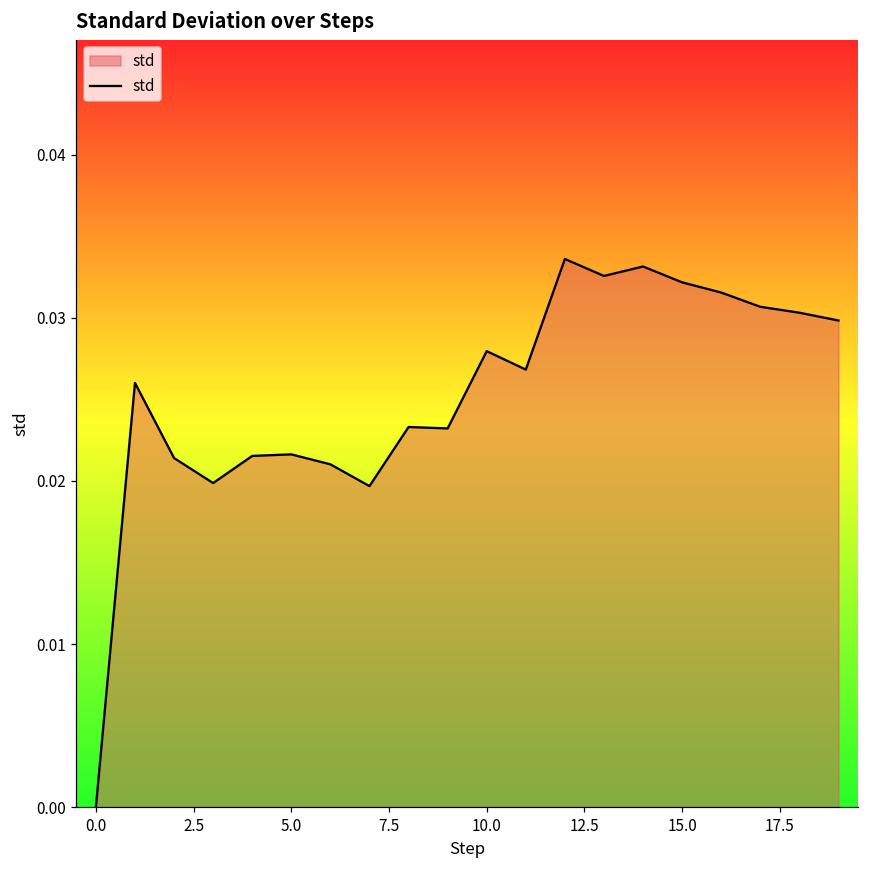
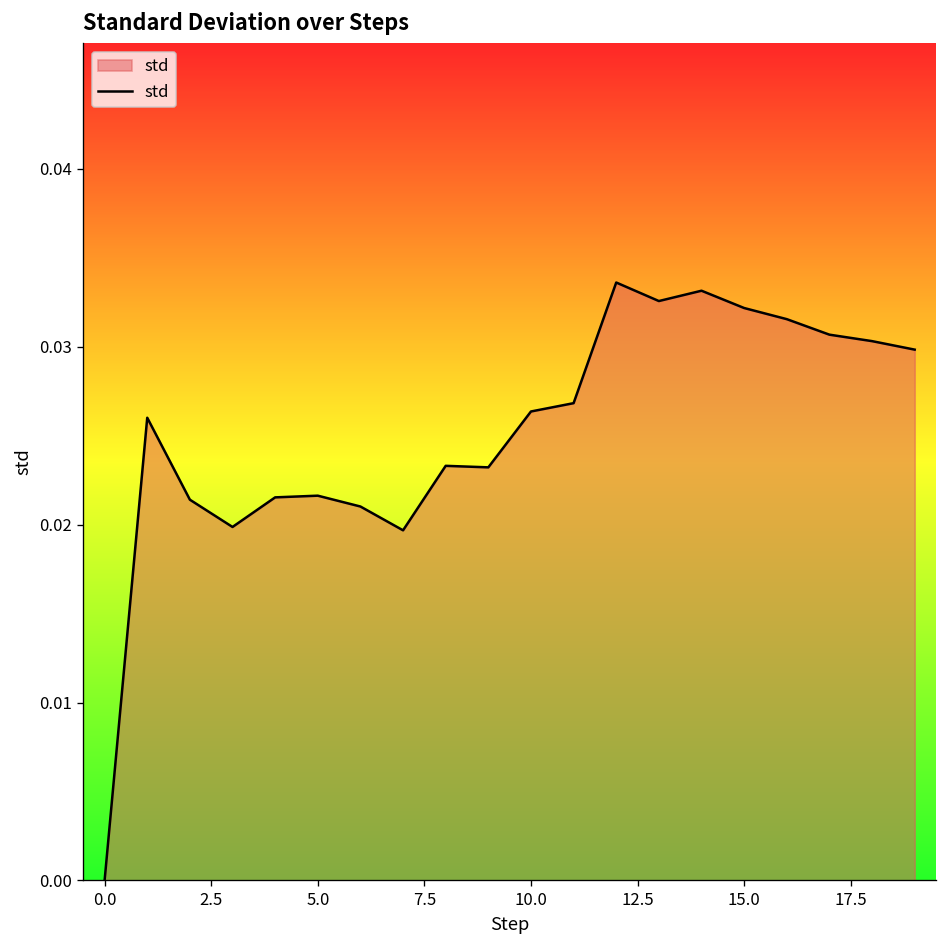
  {
    "0.0": 0.0000,
    "5.0": 0.0216,
-   "10.0": 0.0280,
+   "10.0": 0.0264,
    "15.0": 0.0322
  }
